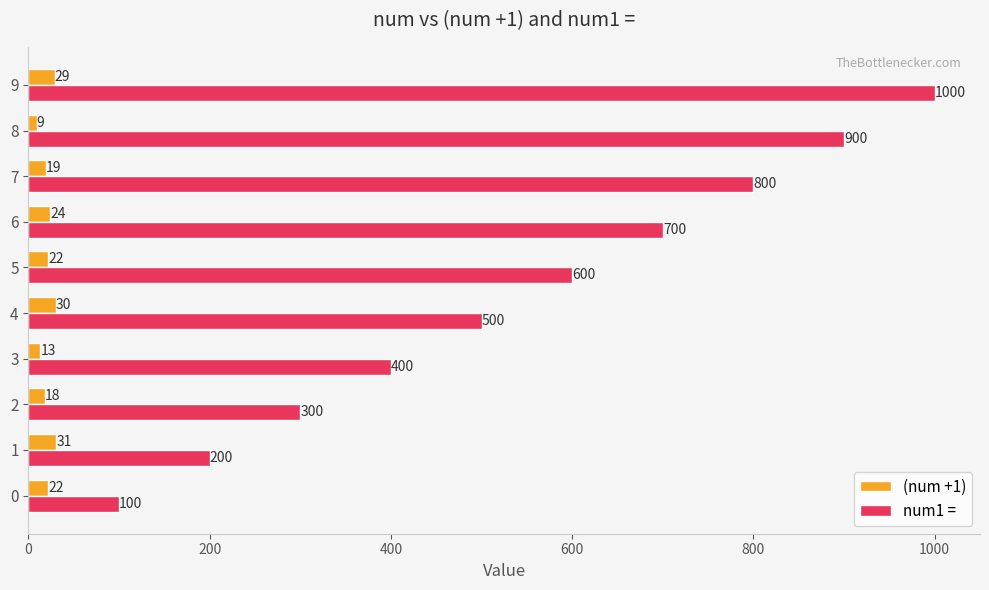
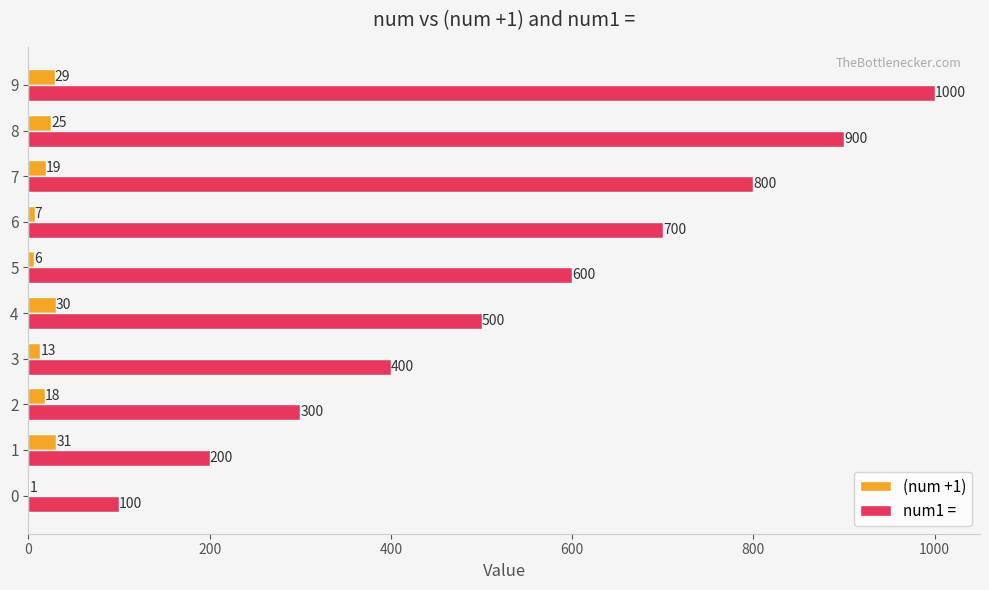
  {
    "(num +1)": {
      "9": 29,
-     "8": 9,
+     "8": 25,
      "7": 19,
-     "6": 24,
-     "5": 22,
+     "6": 7,
+     "5": 6,
      "4": 30,
      "3": 13,
      "2": 18,
      "1": 31,
-     "0": 22
+     "0": 1
    },
    "num1 =": {
      "9": 1000,
      "8": 900,
      "7": 800,
      "6": 700,
      "5": 600,
      "4": 500,
      "3": 400,
      "2": 300,
      "1": 200,
      "0": 100
    }
  }
